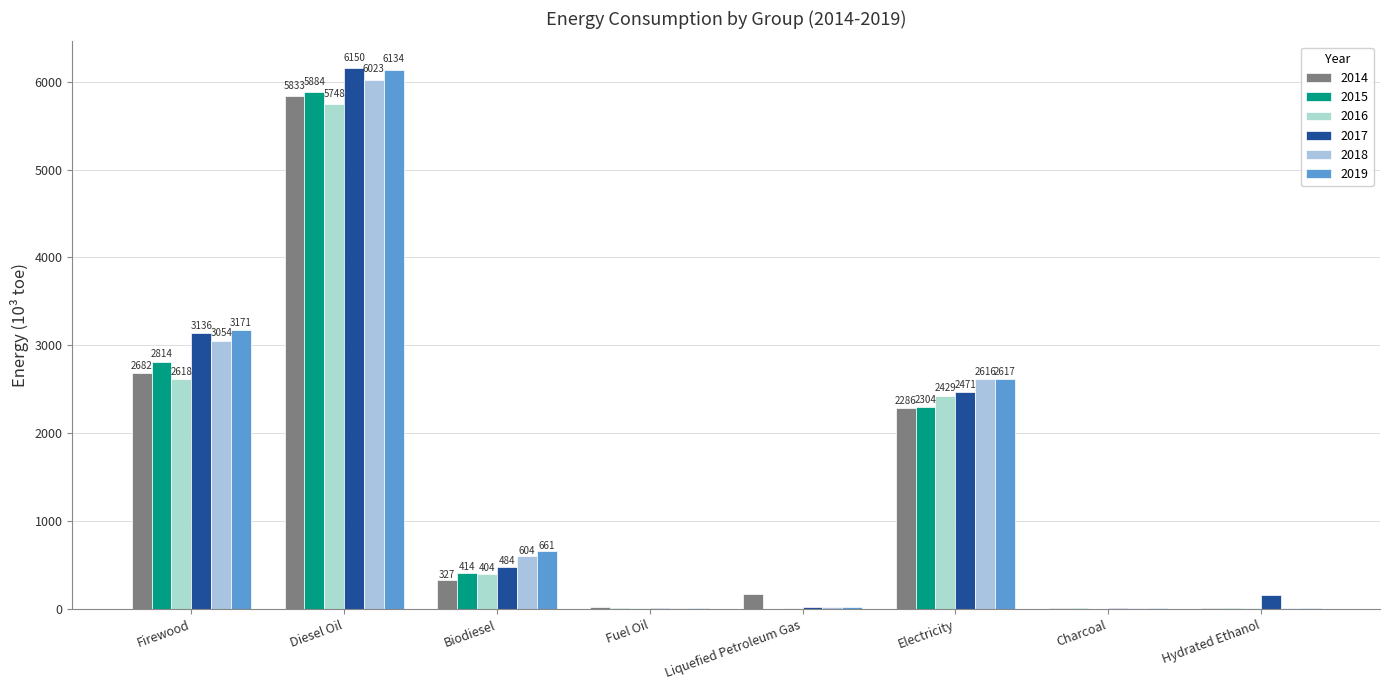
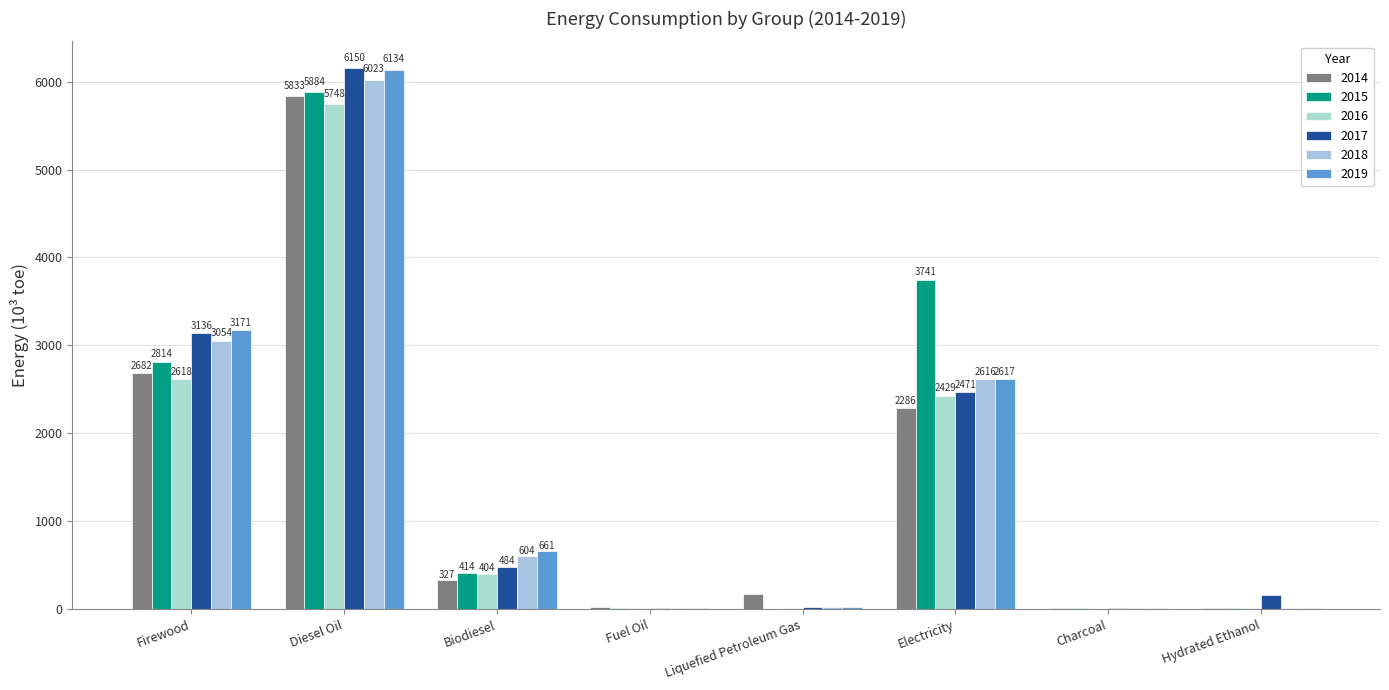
  {
    "2014": {
      "Firewood": 2682,
      "Diesel Oil": 5833,
      "Biodiesel": 327,
      "Electricity": 2286
    },
    "2015": {
      "Firewood": 2814,
      "Diesel Oil": 5884,
      "Biodiesel": 414,
-     "Electricity": 2304
+     "Electricity": 3741
    },
    "2017": {
      "Firewood": 3136,
      "Diesel Oil": 6150,
      "Biodiesel": 484,
      "Electricity": 2471
    },
    "2019": {
      "Firewood": 3171,
      "Diesel Oil": 6134,
      "Biodiesel": 661,
      "Electricity": 2617
    }
  }
